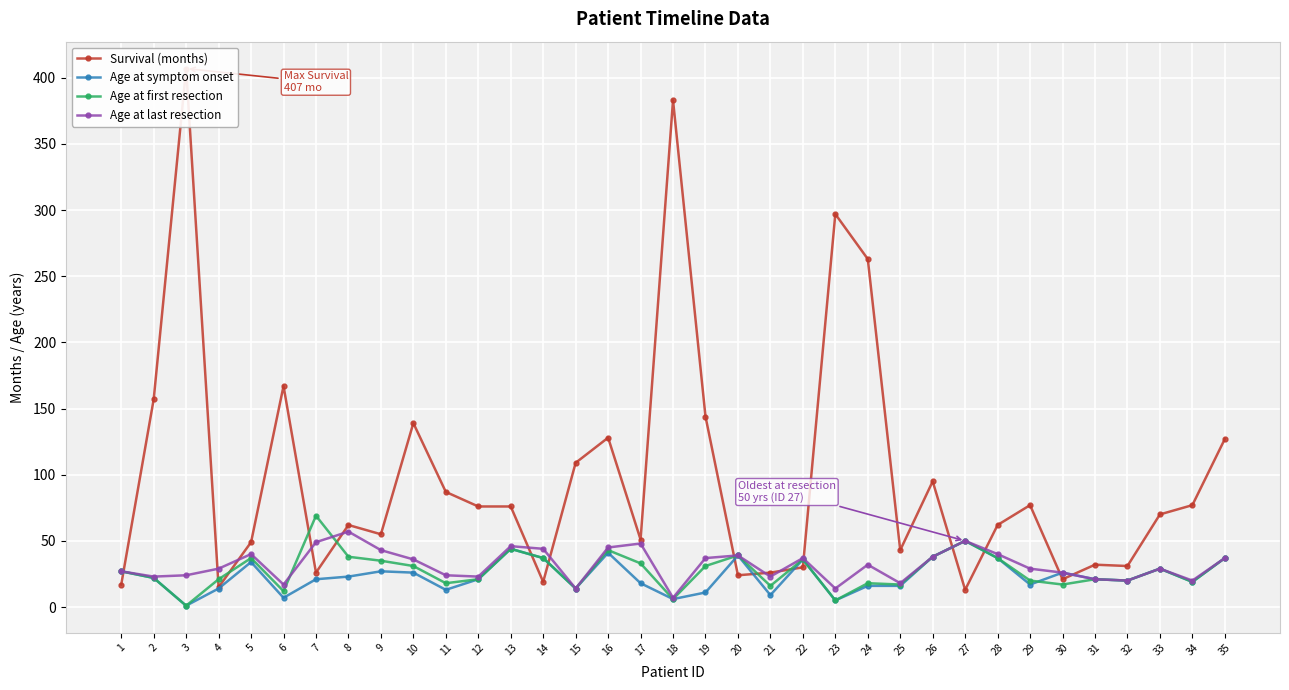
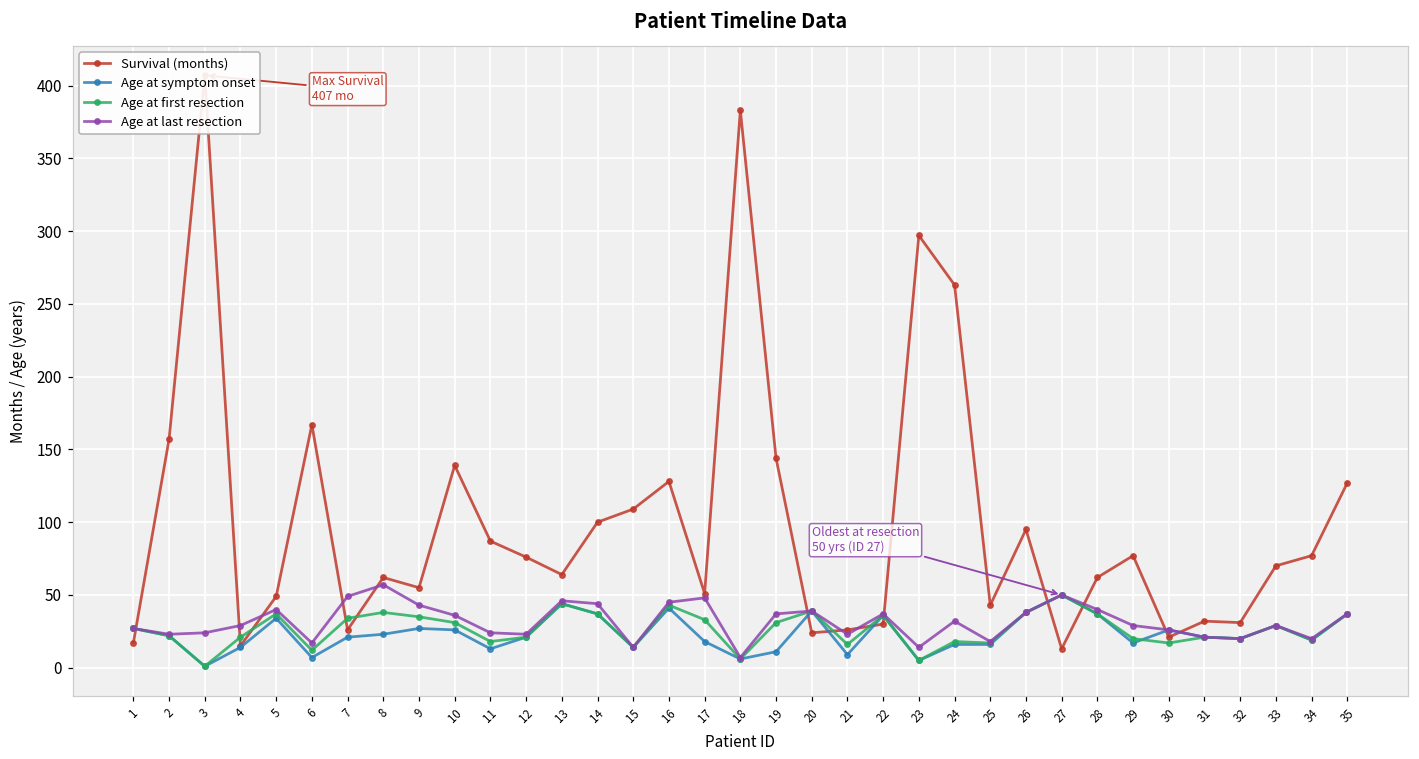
  {
    "Survival (months)": {
      "1": 17,
      "2": 157,
      "5": 49,
      "6": 167,
      "7": 26,
      "8": 62,
      "9": 55,
      "10": 139,
      "11": 87,
      "12": 76,
-     "13": 76,
-     "14": 19,
+     "13": 64,
+     "14": 100,
      "15": 109,
      "16": 128,
      "17": 51,
      "18": 383,
      "19": 144,
      "20": 24,
      "21": 26,
      "22": 30,
      "23": 297,
      "24": 263,
      "25": 43,
      "27": 13,
      "28": 62,
      "29": 77,
      "30": 21,
      "31": 32,
      "32": 31,
      "33": 70,
      "34": 77,
      "35": 127
    },
    "Age at symptom onset": {
      "5": 34,
      "6": 7,
      "7": 21,
      "8": 23,
      "9": 27,
      "10": 26,
      "11": 13,
      "16": 41,
      "17": 18,
      "19": 11,
      "21": 9,
      "24": 16,
      "29": 17
    },
    "Age at first resection": {
      "4": 21,
      "5": 37,
      "6": 12,
-     "7": 69,
+     "7": 34,
      "8": 38,
      "9": 35,
      "10": 31,
      "11": 18,
      "16": 43,
      "17": 33,
      "19": 31,
      "21": 16,
      "24": 18,
      "29": 20,
      "30": 17
    },
    "Age at last resection": {
      "3": 24,
      "4": 29,
      "5": 40,
      "6": 17,
      "7": 49,
      "8": 57,
      "9": 43,
      "10": 36,
      "11": 24,
      "12": 23,
      "13": 46,
      "14": 44,
      "16": 45,
      "17": 48,
      "19": 37,
      "21": 23,
      "23": 14,
      "24": 32,
      "28": 40,
      "29": 29
    }
  }
